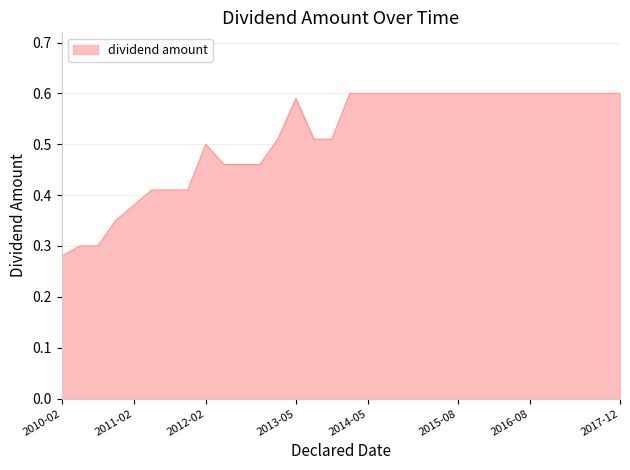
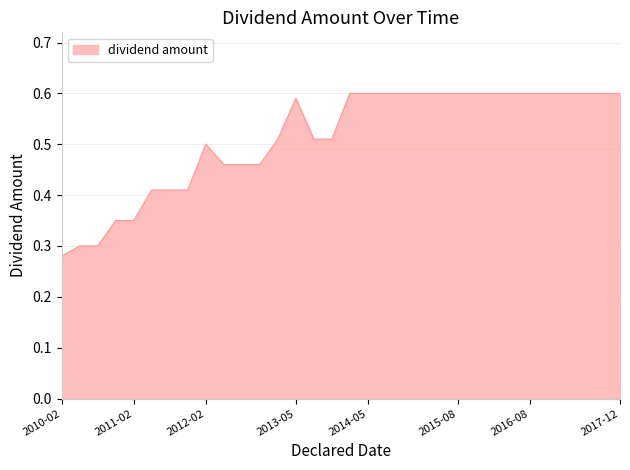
  {
    "2010-02": 0.28,
-   "2011-02": 0.38,
+   "2011-02": 0.35,
    "2012-02": 0.50,
    "2013-05": 0.59,
    "2014-05": 0.60,
    "2015-08": 0.60,
    "2016-08": 0.60,
    "2017-12": 0.60
  }
